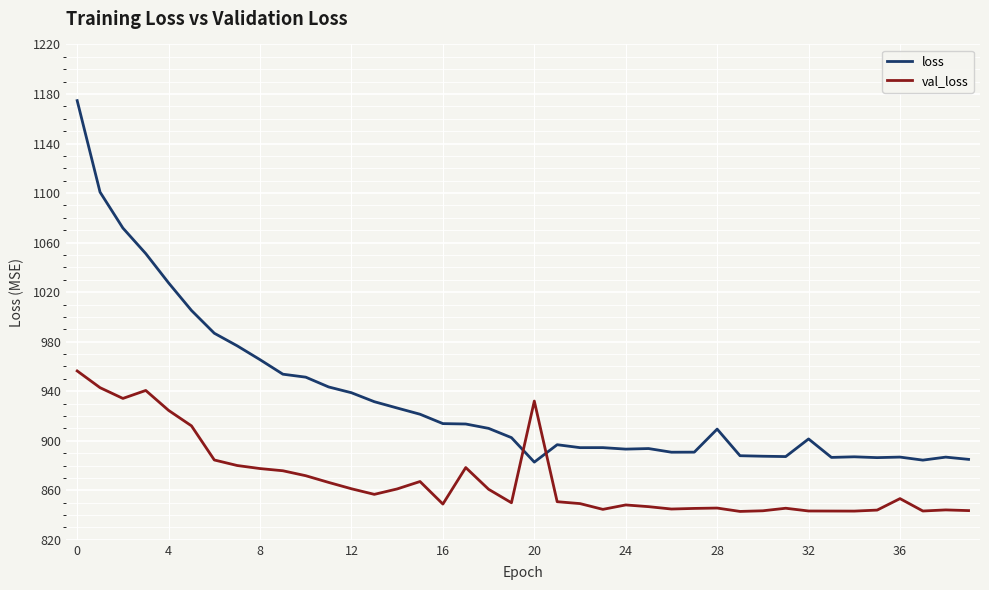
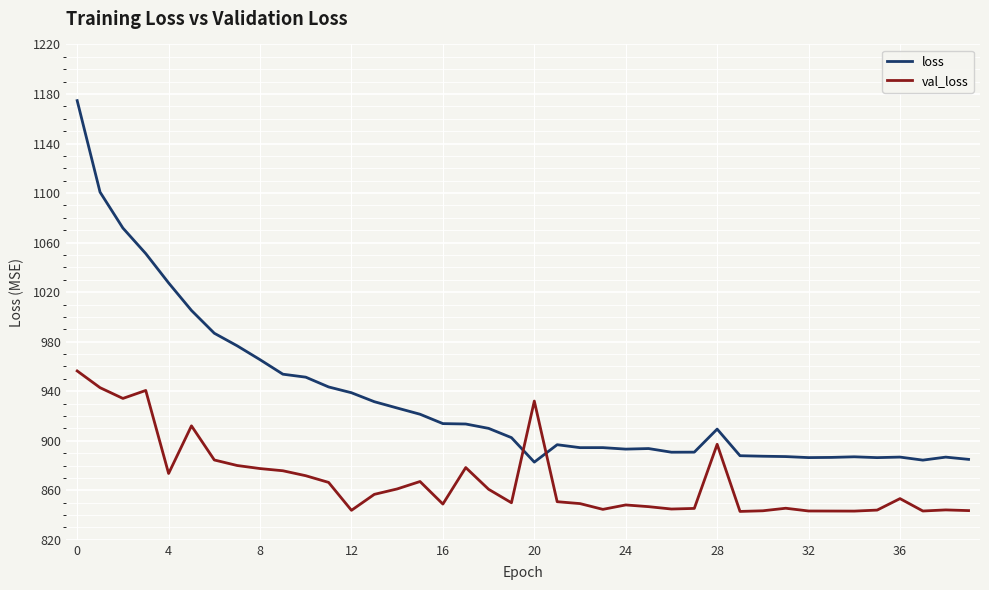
  {
    "loss": {
      "0": 1175,
      "4": 1027,
      "8": 965,
      "12": 939,
      "16": 914,
      "20": 883,
      "24": 893,
      "28": 909,
-     "32": 901,
+     "32": 886,
      "36": 887
    },
    "val_loss": {
      "0": 956,
-     "4": 924,
+     "4": 874,
      "8": 878,
-     "12": 861,
+     "12": 844,
      "16": 849,
      "20": 932,
      "24": 848,
-     "28": 846,
+     "28": 897,
      "32": 843,
      "36": 853
    }
  }
